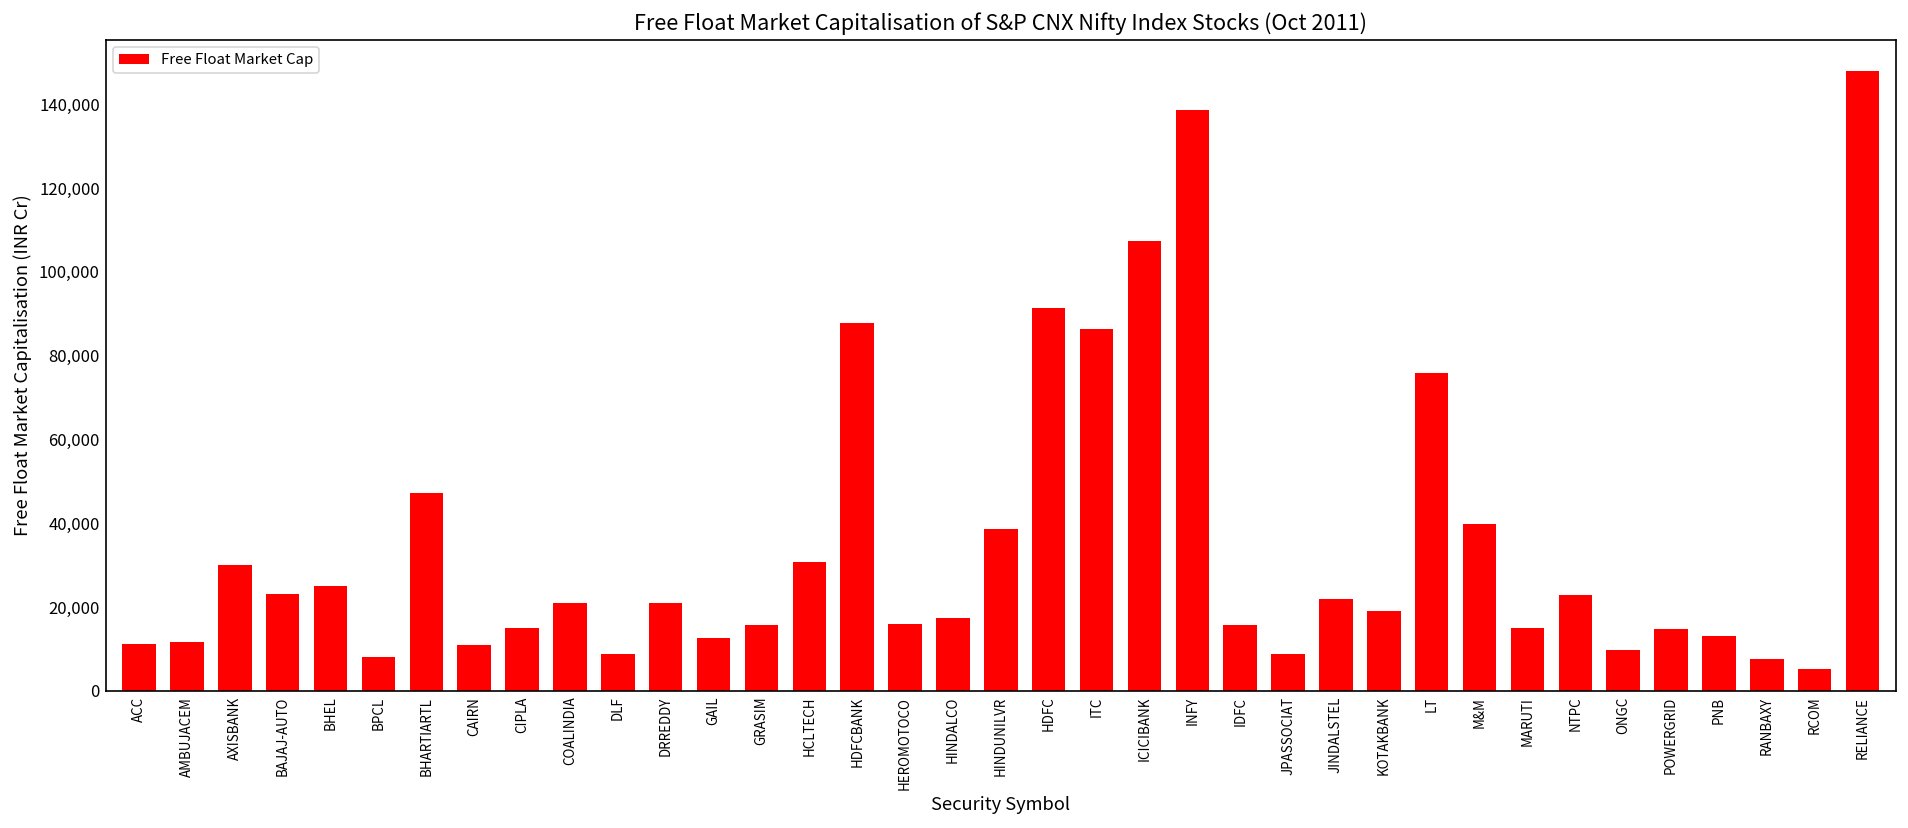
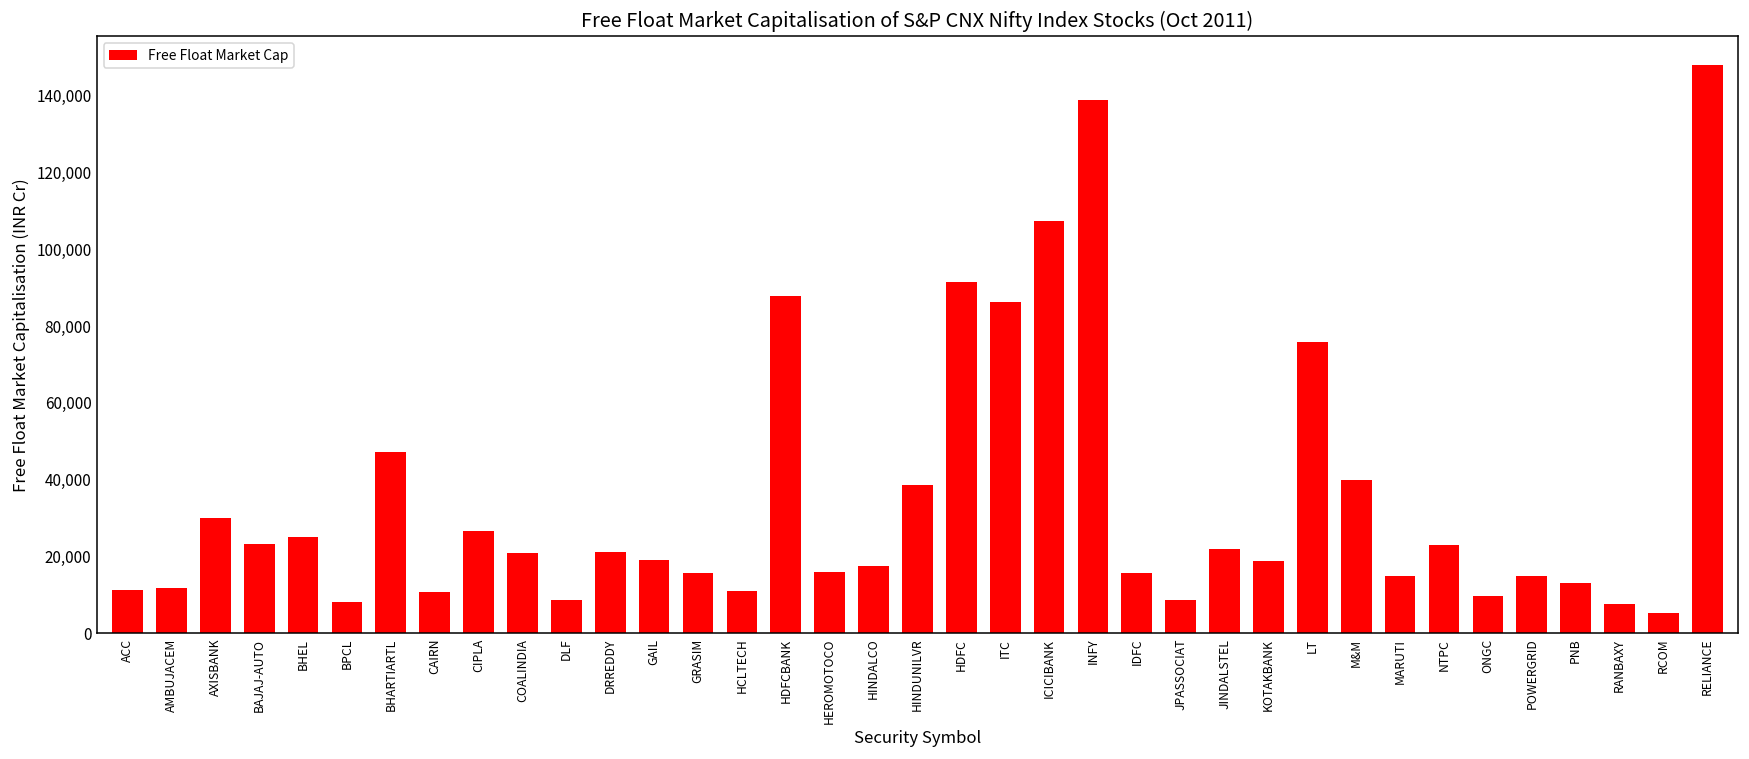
  {
    "ACC": "11,000",
    "AMBUJACEM": "12,000",
    "AXISBANK": "30,000",
    "BAJAJ-AUTO": "23,000",
    "BHEL": "25,000",
    "BPCL": "8,000",
    "BHARTIARTL": "47,000",
    "CAIRN": "11,000",
-   "CIPLA": "15,000",
+   "CIPLA": "27,000",
    "COALINDIA": "21,000",
    "DLF": "9,000",
    "DRREDDY": "21,000",
-   "GAIL": "13,000",
+   "GAIL": "19,000",
    "GRASIM": "16,000",
-   "HCLTECH": "31,000",
+   "HCLTECH": "11,000",
    "HDFCBANK": "88,000",
    "HEROMOTOCO": "16,000",
    "HINDALCO": "17,000",
    "HINDUNILVR": "39,000",
    "HDFC": "91,000",
    "ITC": "86,000",
    "ICICIBANK": "107,000",
    "INFY": "139,000",
    "IDFC": "16,000",
    "JPASSOCIAT": "9,000",
    "JINDALSTEL": "22,000",
    "KOTAKBANK": "19,000",
    "LT": "76,000",
    "M&M": "40,000",
    "MARUTI": "15,000",
    "NTPC": "23,000",
    "ONGC": "10,000",
    "POWERGRID": "15,000",
    "PNB": "13,000",
    "RANBAXY": "8,000",
    "RCOM": "5,000",
    "RELIANCE": "148,000"
  }
